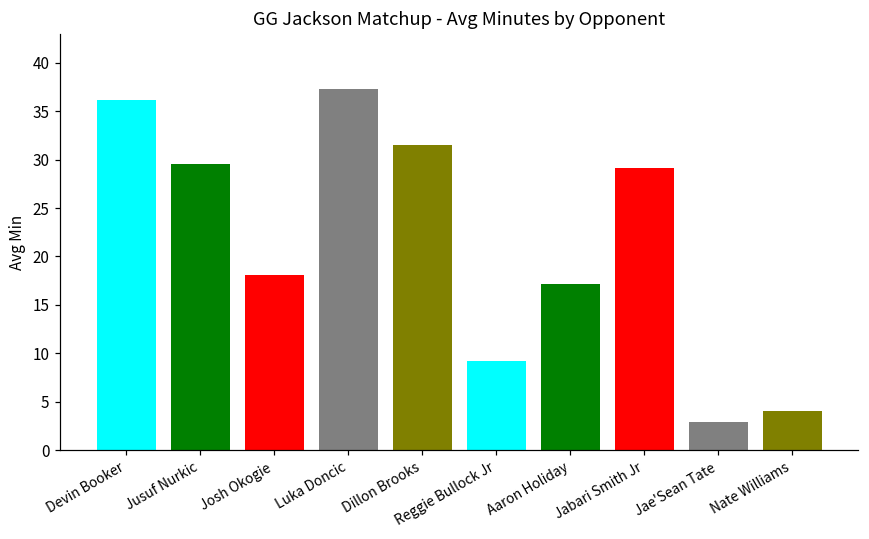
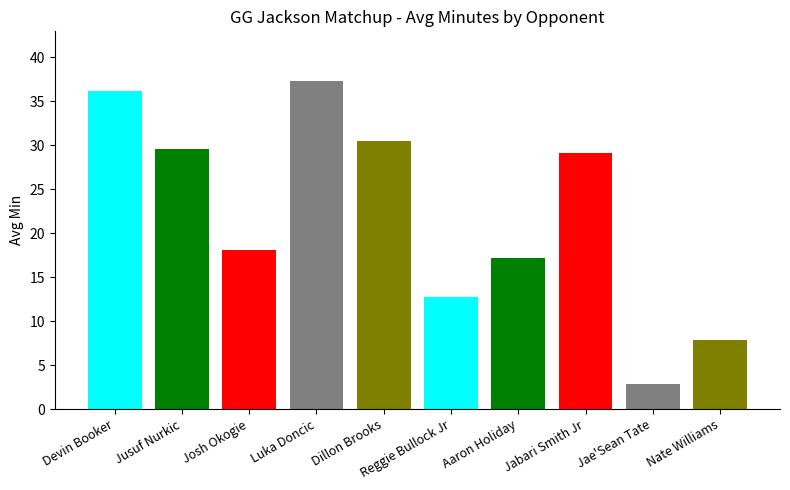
  {
    "Devin Booker": 36,
    "Jusuf Nurkic": 30,
    "Josh Okogie": 18,
    "Luka Doncic": 37,
-   "Dillon Brooks": 32,
-   "Reggie Bullock Jr": 9,
+   "Dillon Brooks": 31,
+   "Reggie Bullock Jr": 13,
    "Aaron Holiday": 17,
    "Jabari Smith Jr": 29,
    "Jae'Sean Tate": 3,
-   "Nate Williams": 4
+   "Nate Williams": 8
  }
